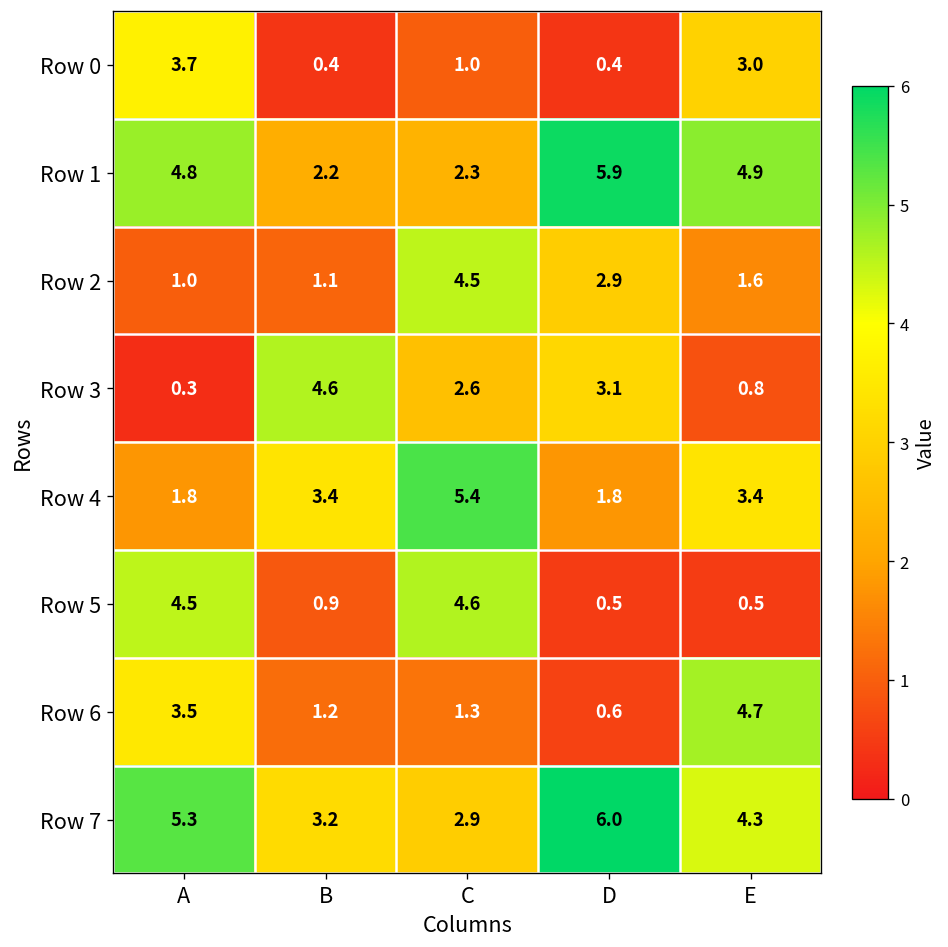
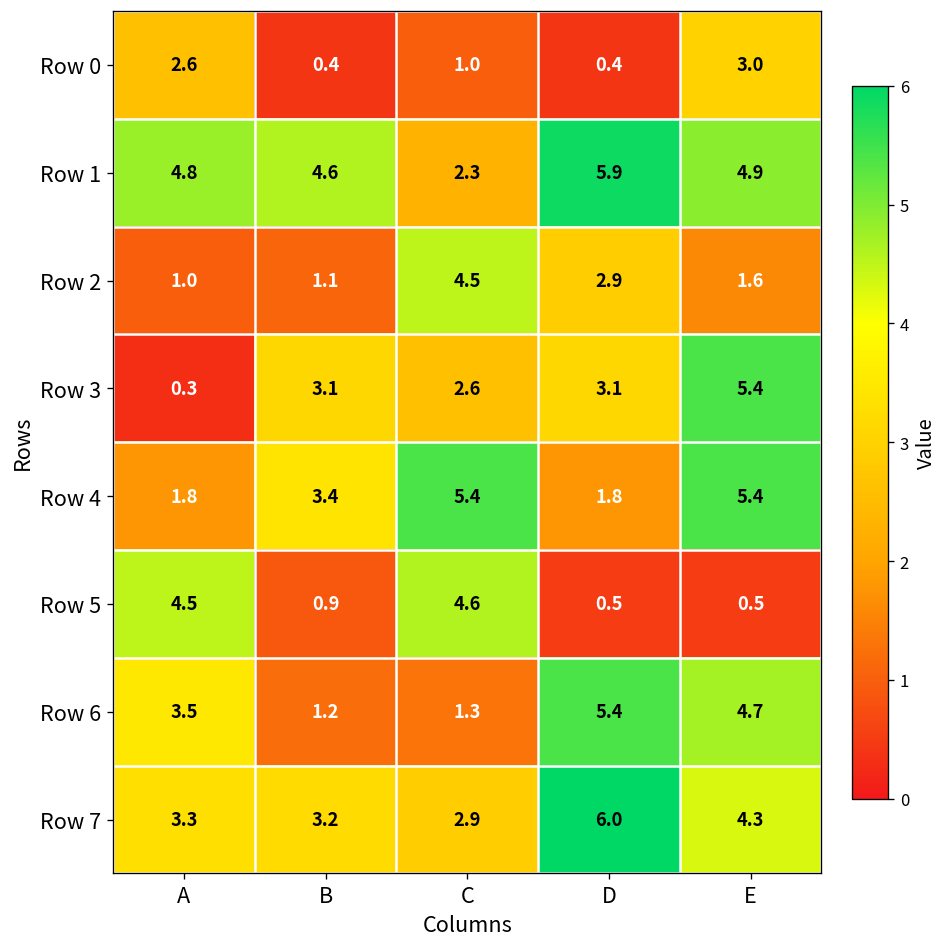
  {
    "Row 0": {
-     "A": 3.7,
+     "A": 2.6,
      "B": 0.4,
      "C": 1.0,
      "D": 0.4,
      "E": 3.0
    },
    "Row 1": {
      "A": 4.8,
-     "B": 2.2,
+     "B": 4.6,
      "C": 2.3,
      "D": 5.9,
      "E": 4.9
    },
    "Row 2": {
      "A": 1.0,
      "B": 1.1,
      "C": 4.5,
      "D": 2.9,
      "E": 1.6
    },
    "Row 3": {
      "A": 0.3,
-     "B": 4.6,
+     "B": 3.1,
      "C": 2.6,
      "D": 3.1,
-     "E": 0.8
+     "E": 5.4
    },
    "Row 4": {
      "A": 1.8,
      "B": 3.4,
      "C": 5.4,
      "D": 1.8,
-     "E": 3.4
+     "E": 5.4
    },
    "Row 5": {
      "A": 4.5,
      "B": 0.9,
      "C": 4.6,
      "D": 0.5,
      "E": 0.5
    },
    "Row 6": {
      "A": 3.5,
      "B": 1.2,
      "C": 1.3,
-     "D": 0.6,
+     "D": 5.4,
      "E": 4.7
    },
    "Row 7": {
-     "A": 5.3,
+     "A": 3.3,
      "B": 3.2,
      "C": 2.9,
      "D": 6.0,
      "E": 4.3
    }
  }
